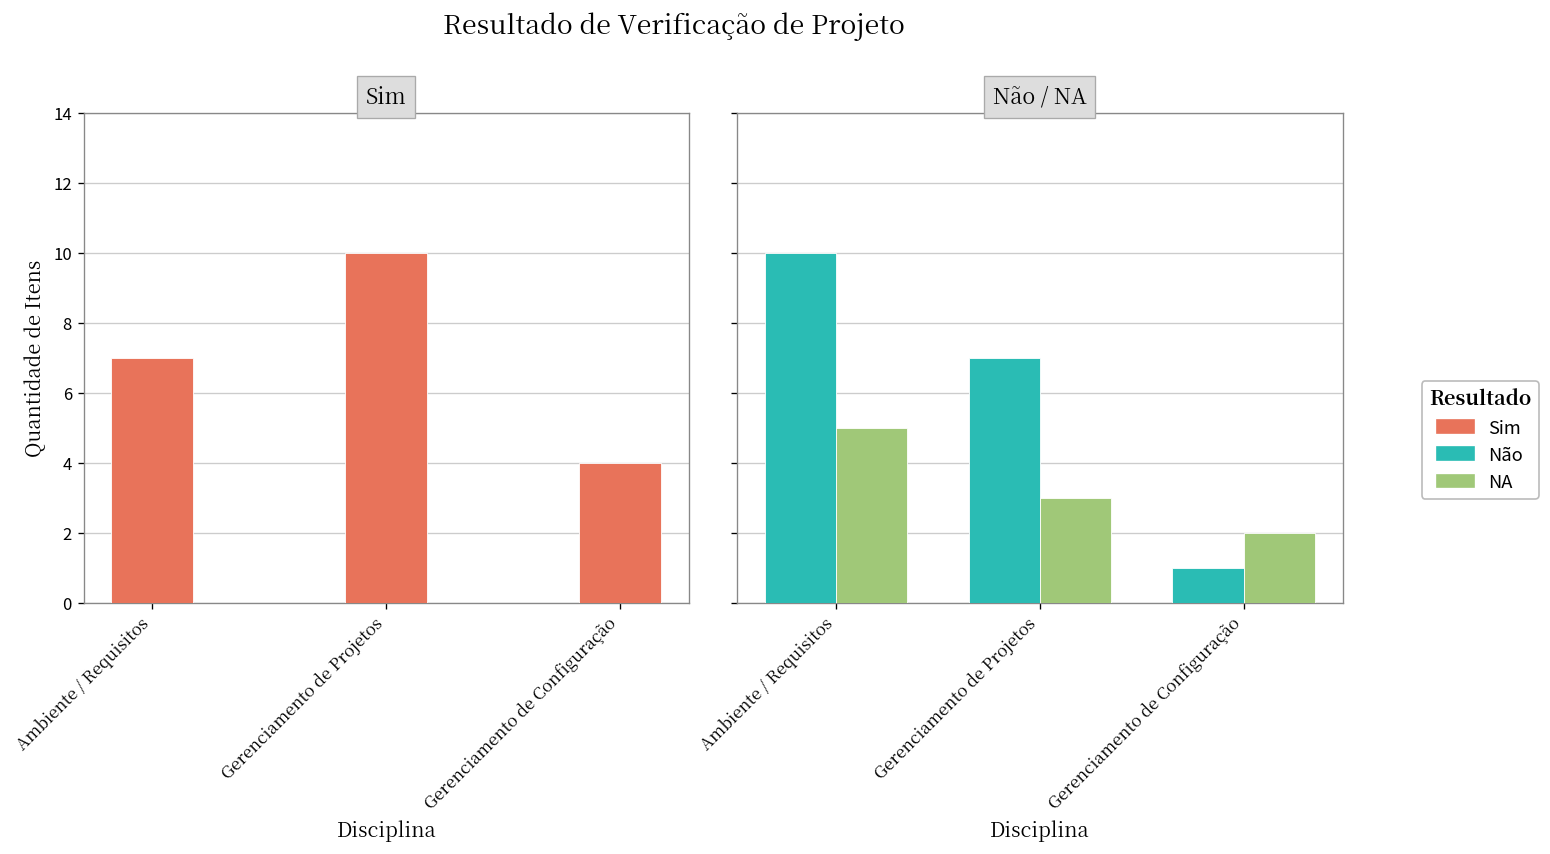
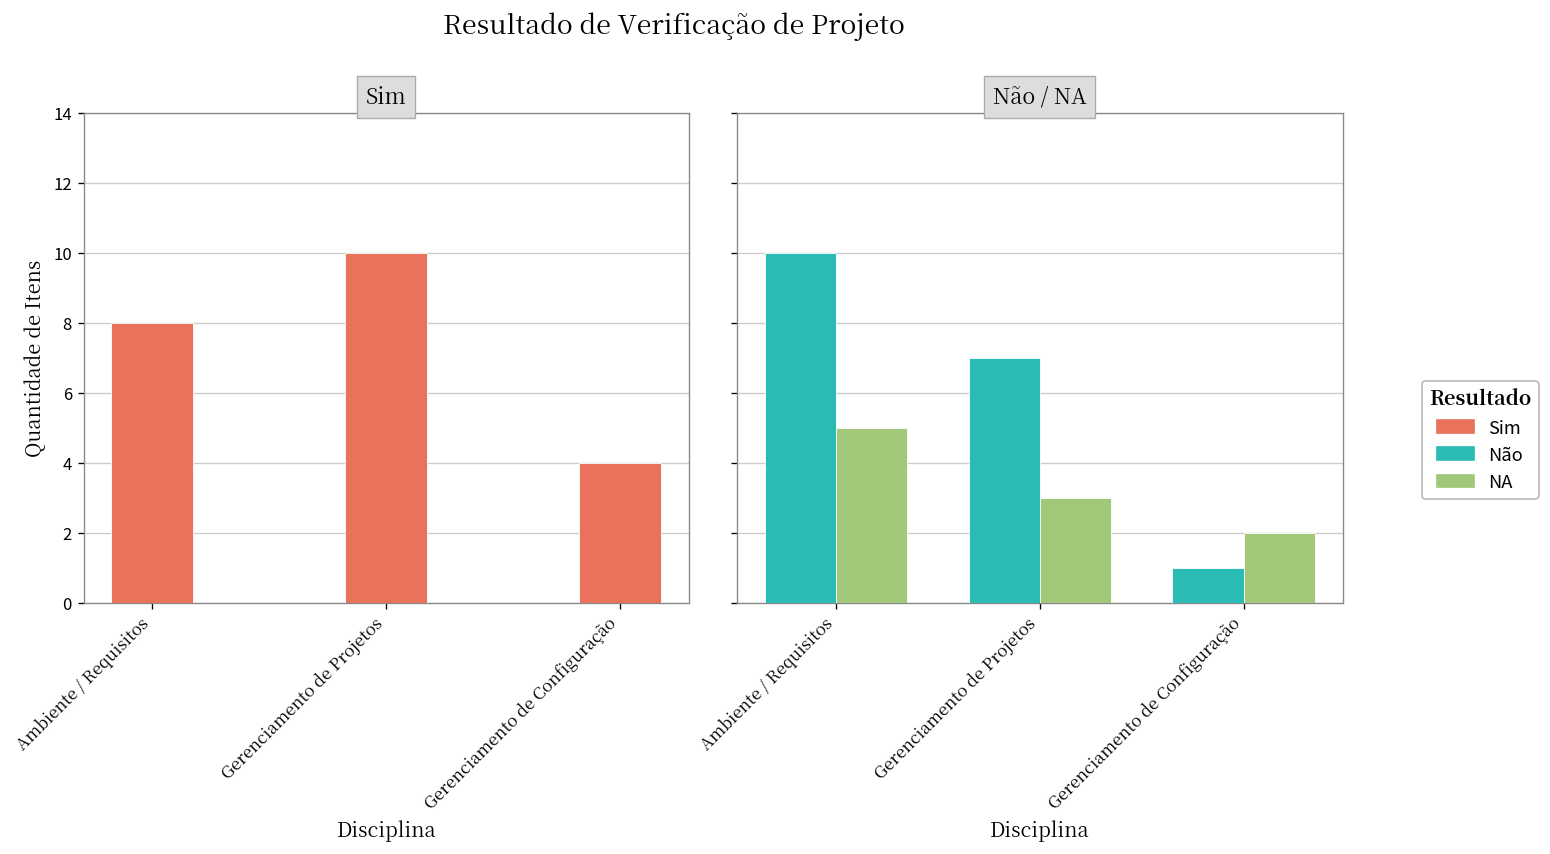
  {
    "Sim": {
-     "Ambiente / Requisitos": 7,
+     "Ambiente / Requisitos": 8,
      "Gerenciamento de Projetos": 10,
      "Gerenciamento de Configuração": 4
    }
  }
